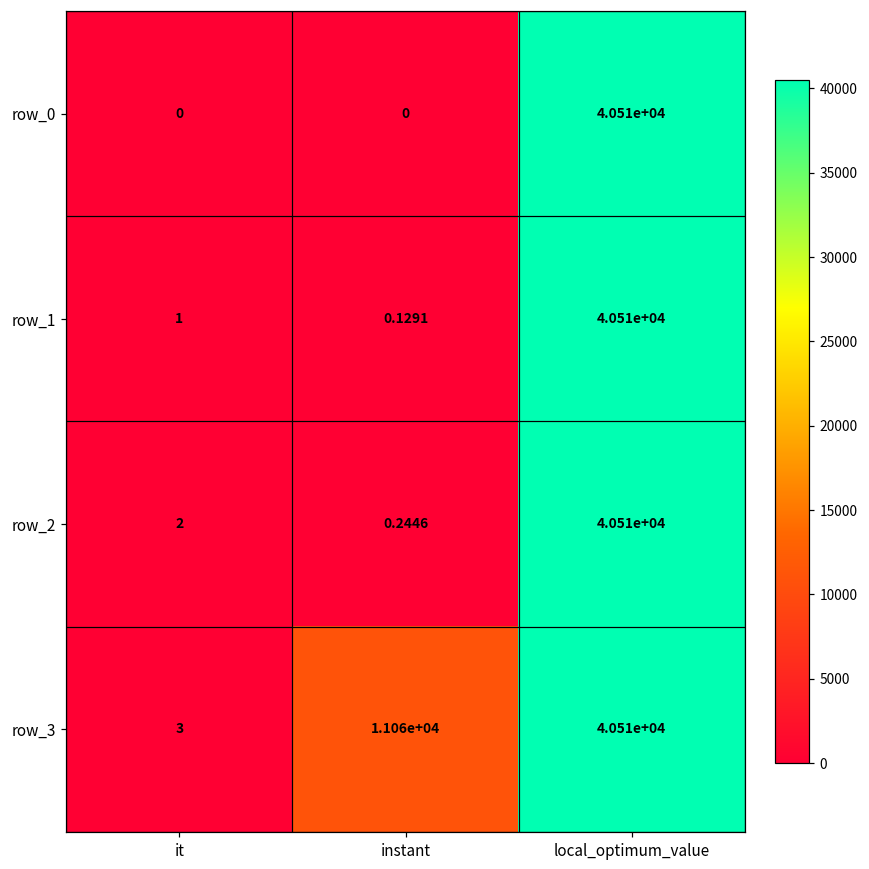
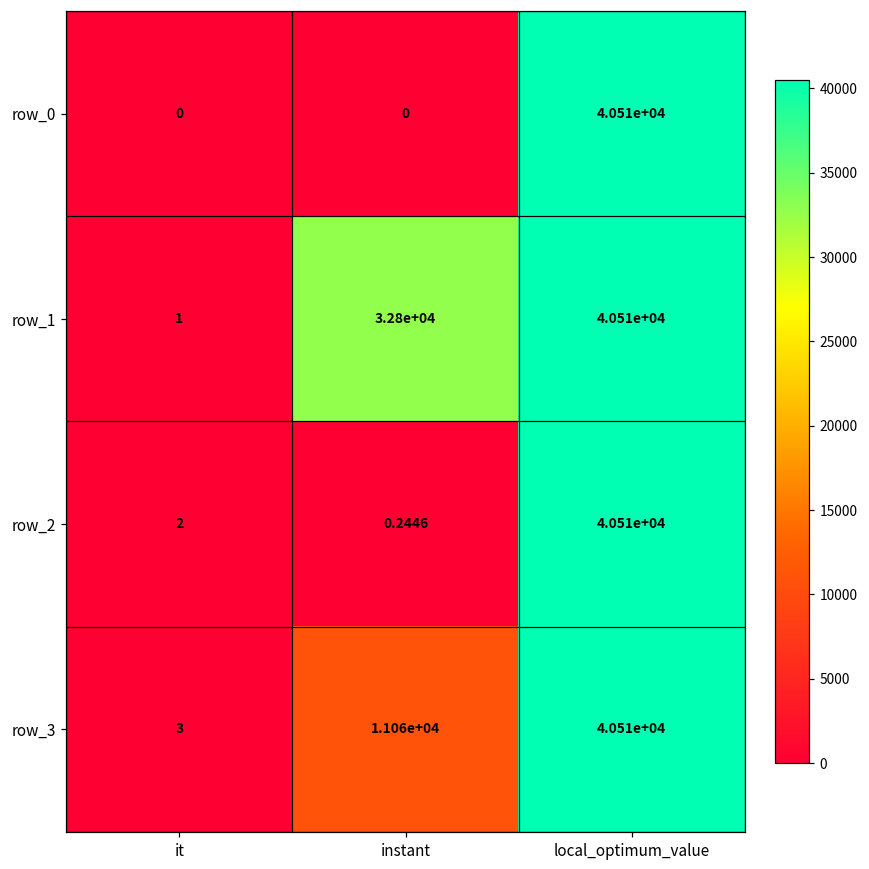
  {
    "row_0": {
      "it": "0",
      "instant": "0",
      "local_optimum_value": "4.051e+04"
    },
    "row_1": {
      "it": "1",
-     "instant": "0.1291",
+     "instant": "3.28e+04",
      "local_optimum_value": "4.051e+04"
    },
    "row_2": {
      "it": "2",
      "instant": "0.2446",
      "local_optimum_value": "4.051e+04"
    },
    "row_3": {
      "it": "3",
      "instant": "1.106e+04",
      "local_optimum_value": "4.051e+04"
    }
  }
